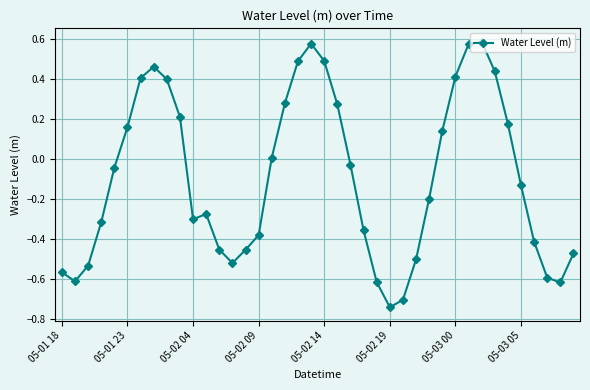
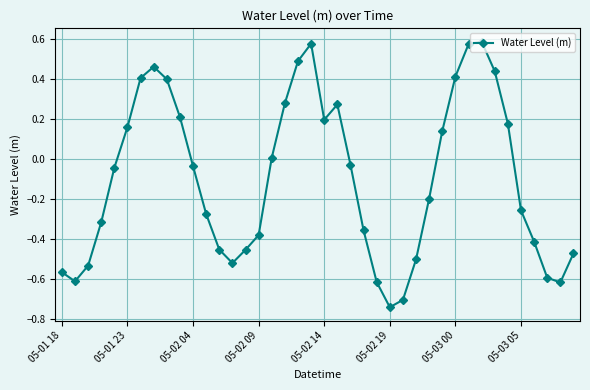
  {
    "05-01 18": -0.57,
    "05-01 23": 0.16,
-   "05-02 04": -0.30,
+   "05-02 04": -0.04,
    "05-02 09": -0.38,
-   "05-02 14": 0.49,
+   "05-02 14": 0.20,
    "05-02 19": -0.74,
    "05-03 00": 0.41,
-   "05-03 05": -0.13
+   "05-03 05": -0.26
  }
